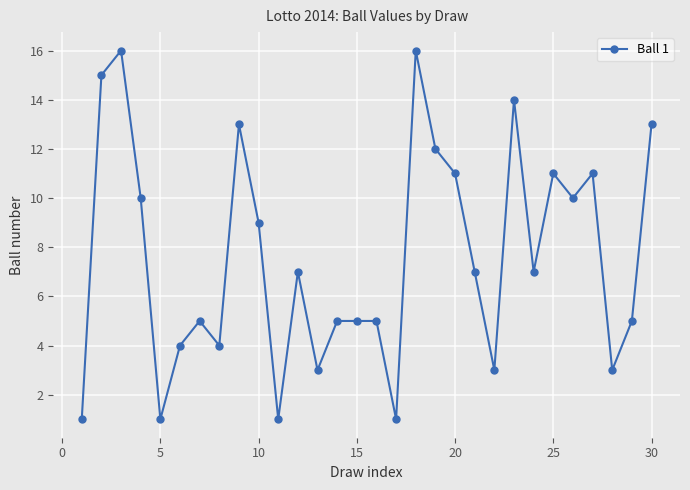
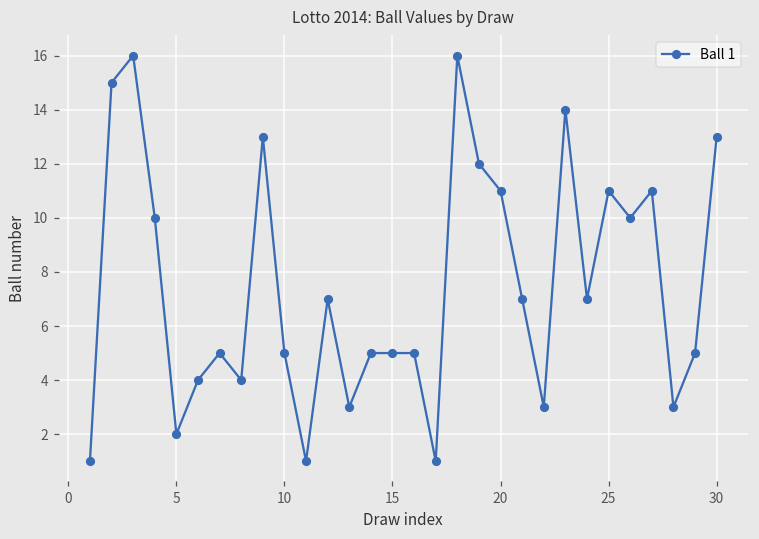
  {
-   "5": 1,
-   "10": 9,
+   "5": 2,
+   "10": 5,
    "15": 5,
    "20": 11,
    "25": 11,
    "30": 13
  }
